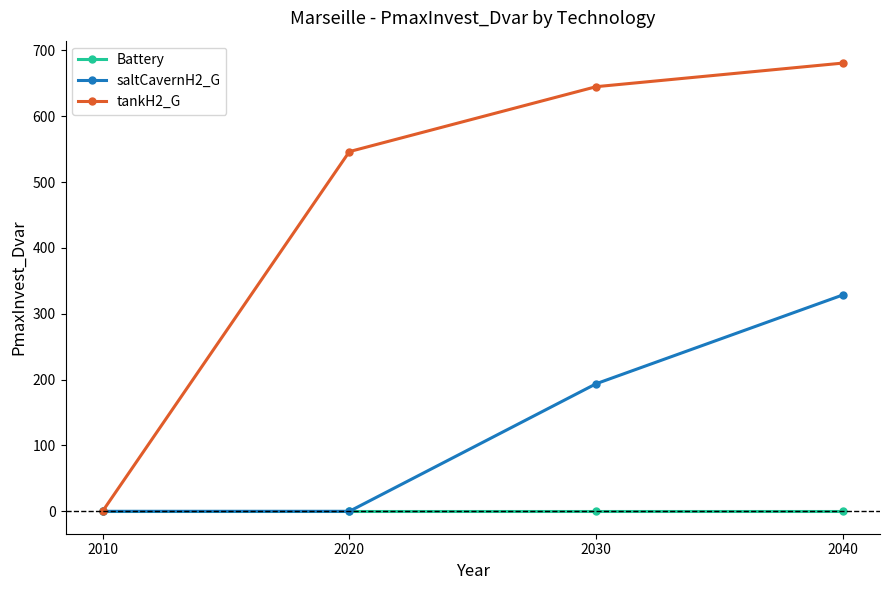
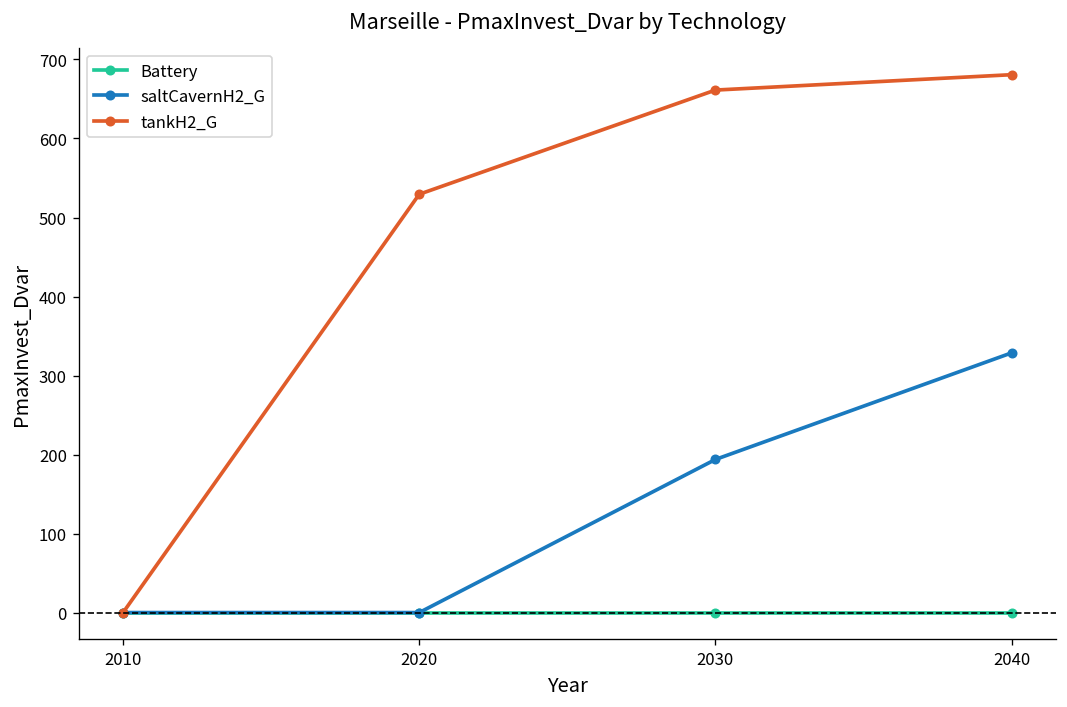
  {
    "Battery": {
      "2030": 0,
      "2040": 0
    },
    "saltCavernH2_G": {
      "2030": 190,
      "2040": 330
    },
    "tankH2_G": {
-     "2020": 550,
-     "2030": 640,
+     "2020": 530,
+     "2030": 660,
      "2040": 680
    }
  }
